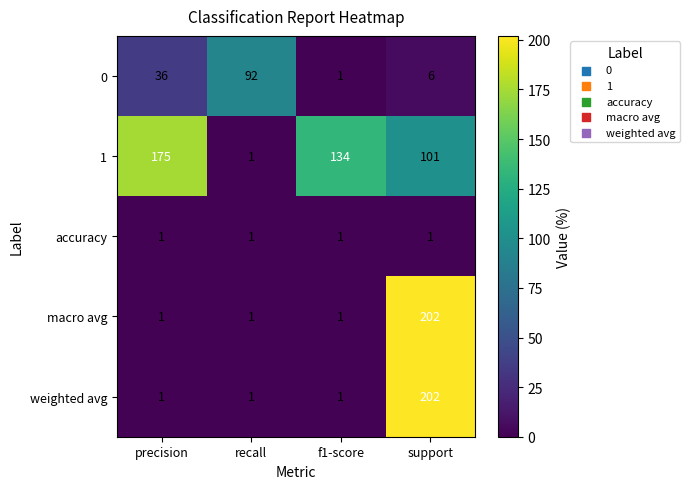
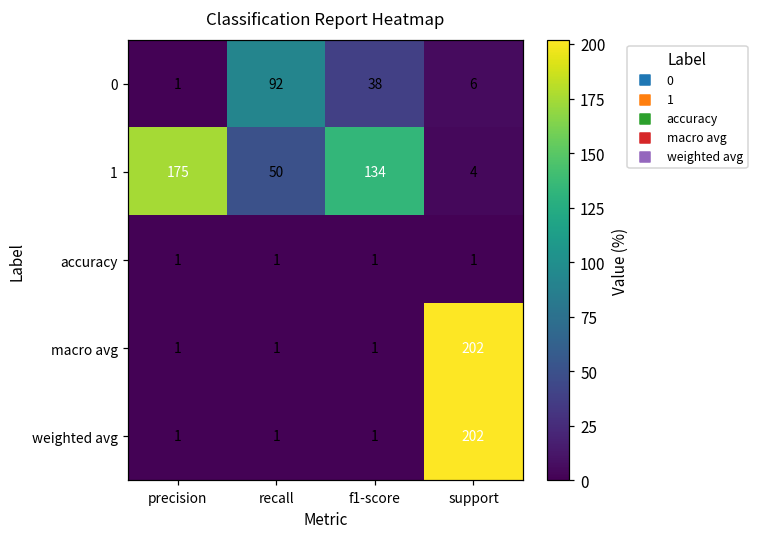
  {
    "0": {
-     "precision": 36,
+     "precision": 1,
      "recall": 92,
-     "f1-score": 1,
+     "f1-score": 38,
      "support": 6
    },
    "1": {
      "precision": 175,
-     "recall": 1,
+     "recall": 50,
      "f1-score": 134,
-     "support": 101
+     "support": 4
    },
    "accuracy": {
      "precision": 1,
      "recall": 1,
      "f1-score": 1,
      "support": 1
    },
    "macro avg": {
      "precision": 1,
      "recall": 1,
      "f1-score": 1,
      "support": 202
    },
    "weighted avg": {
      "precision": 1,
      "recall": 1,
      "f1-score": 1,
      "support": 202
    }
  }
